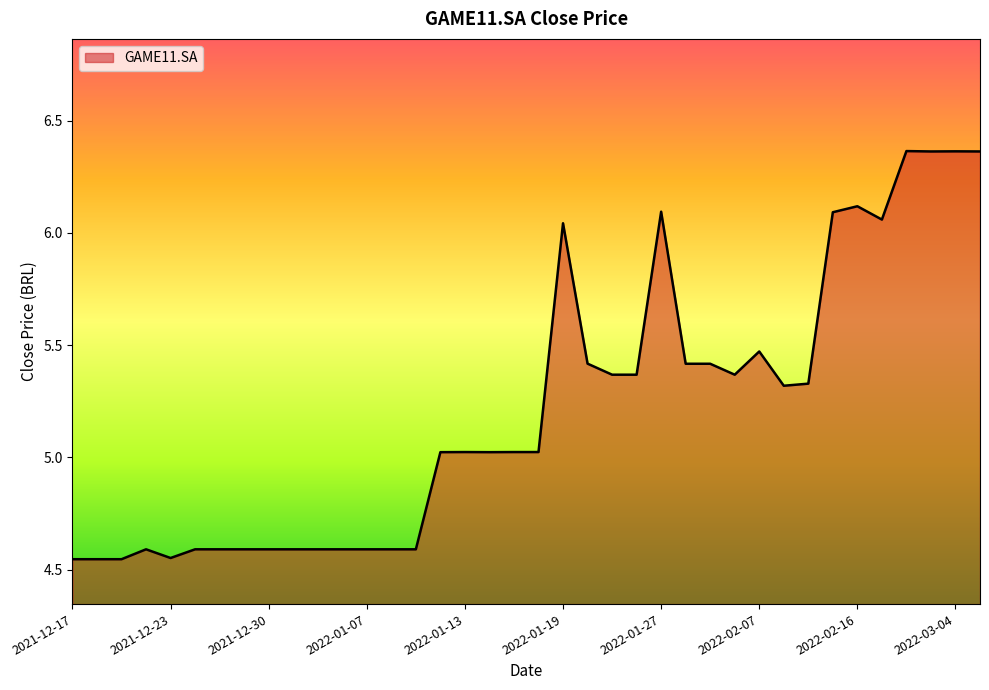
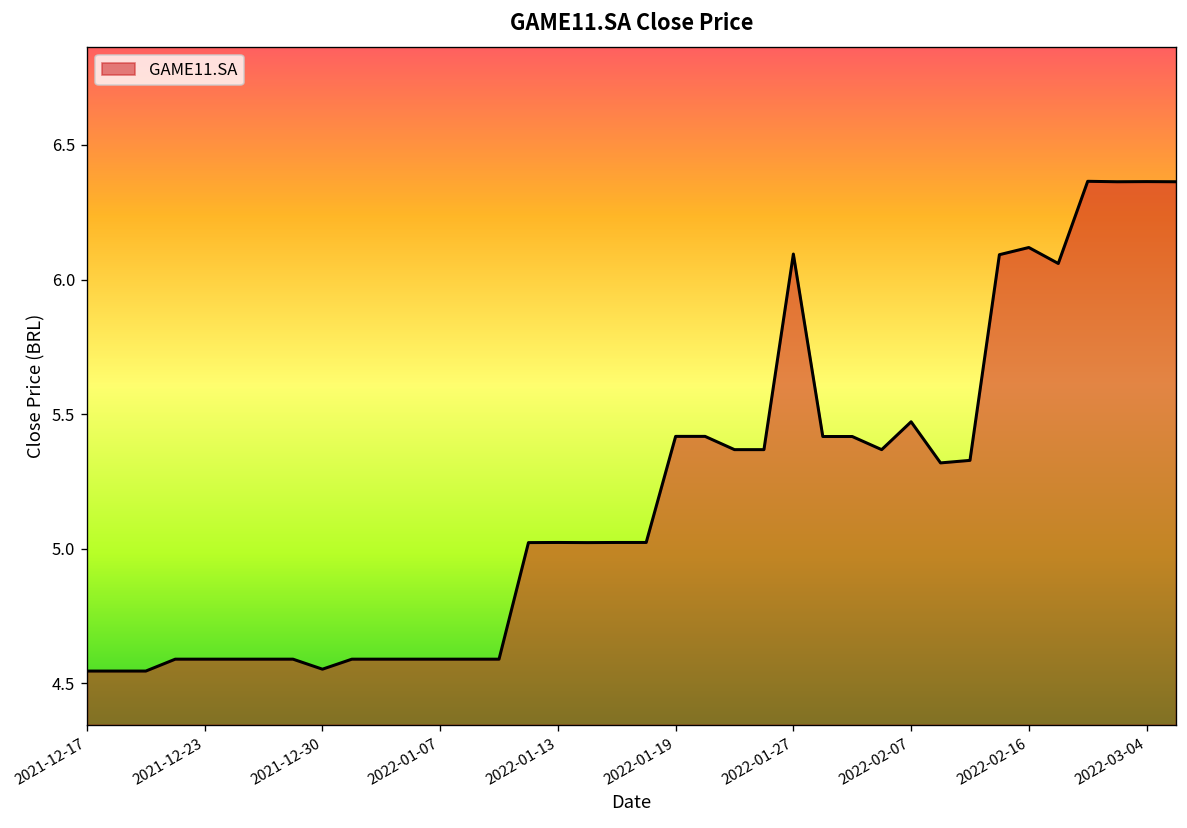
  {
    "2021-12-17": 4.55,
-   "2021-12-23": 4.55,
-   "2021-12-30": 4.59,
+   "2021-12-23": 4.59,
+   "2021-12-30": 4.55,
    "2022-01-07": 4.59,
    "2022-01-13": 5.02,
-   "2022-01-19": 6.04,
+   "2022-01-19": 5.42,
    "2022-01-27": 6.09,
    "2022-02-07": 5.47,
    "2022-02-16": 6.12,
    "2022-03-04": 6.36
  }
